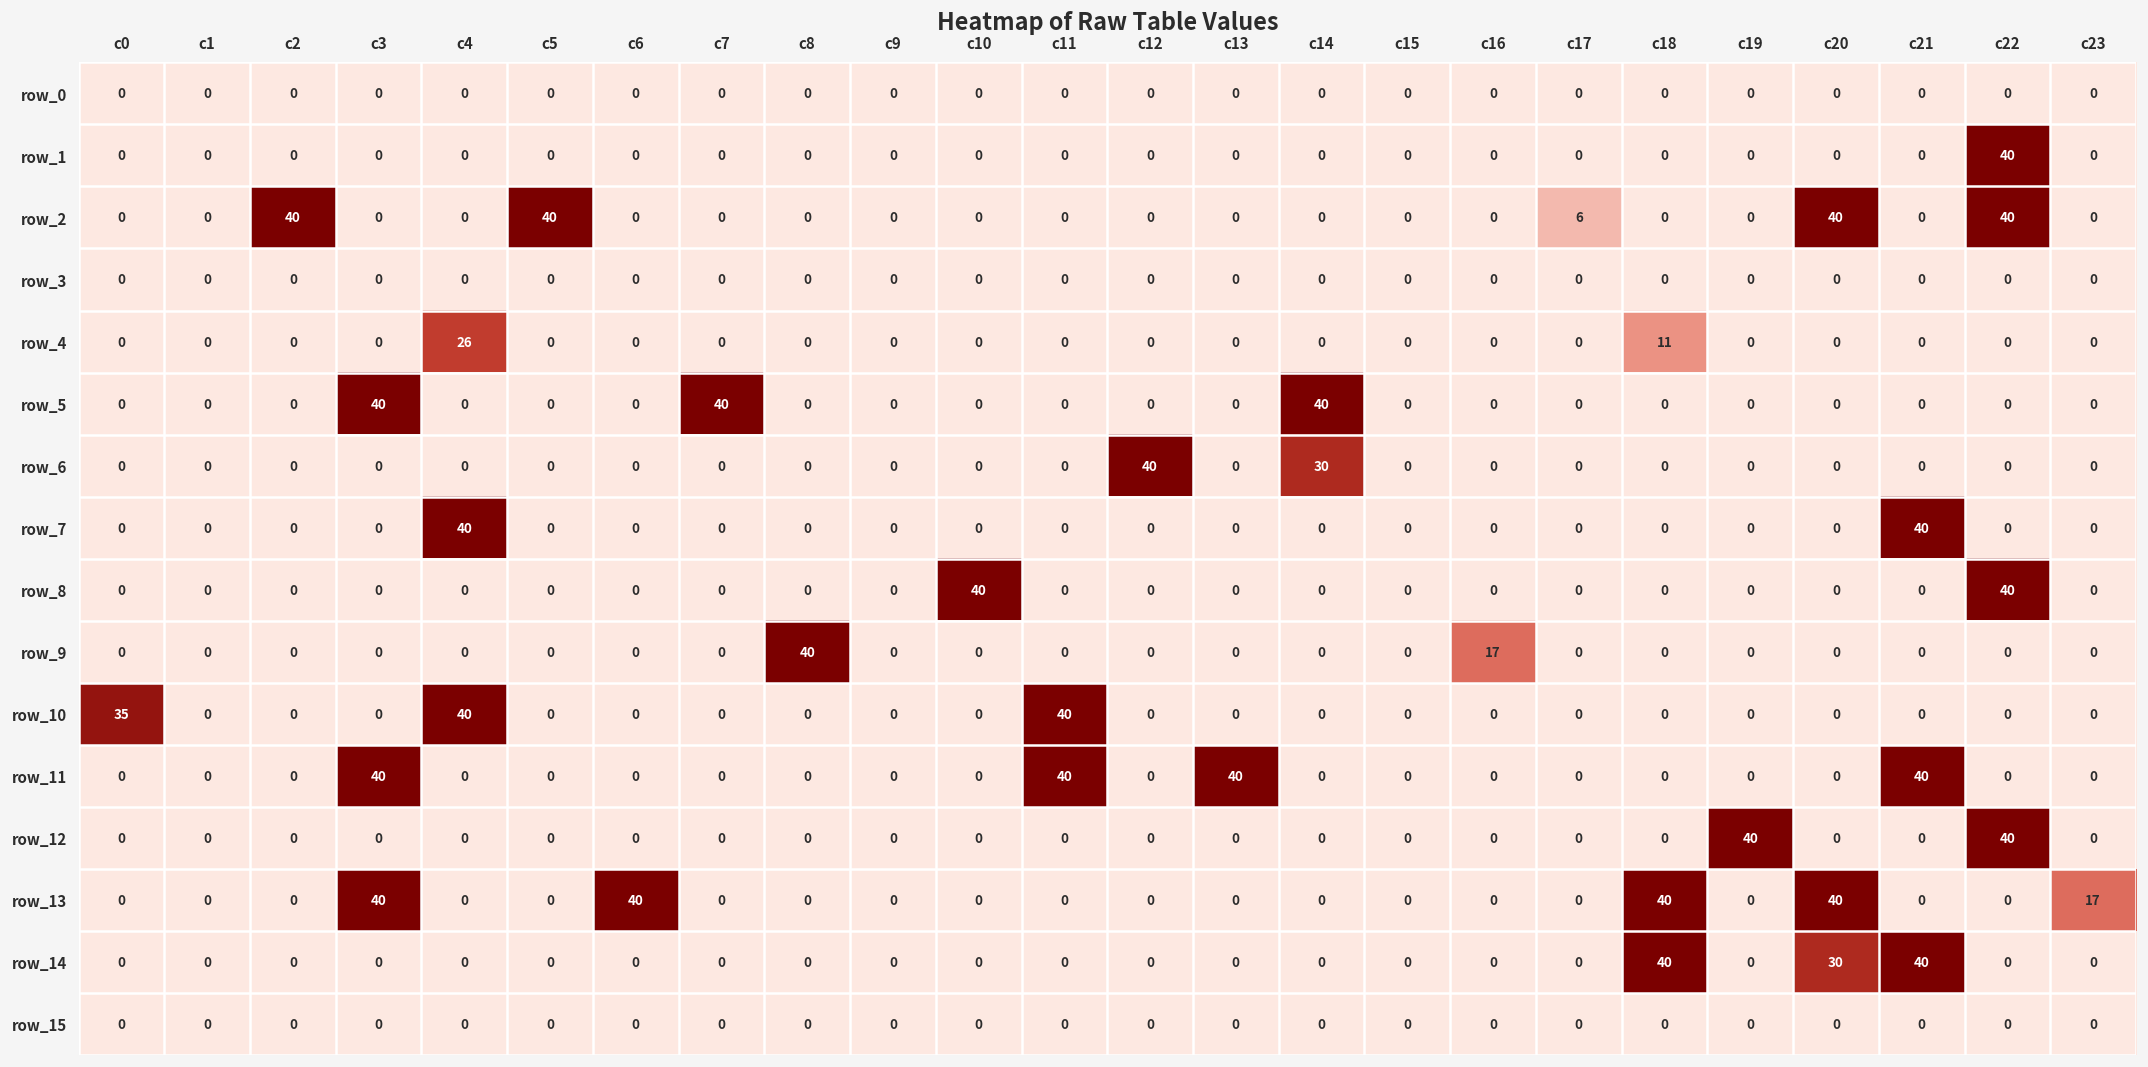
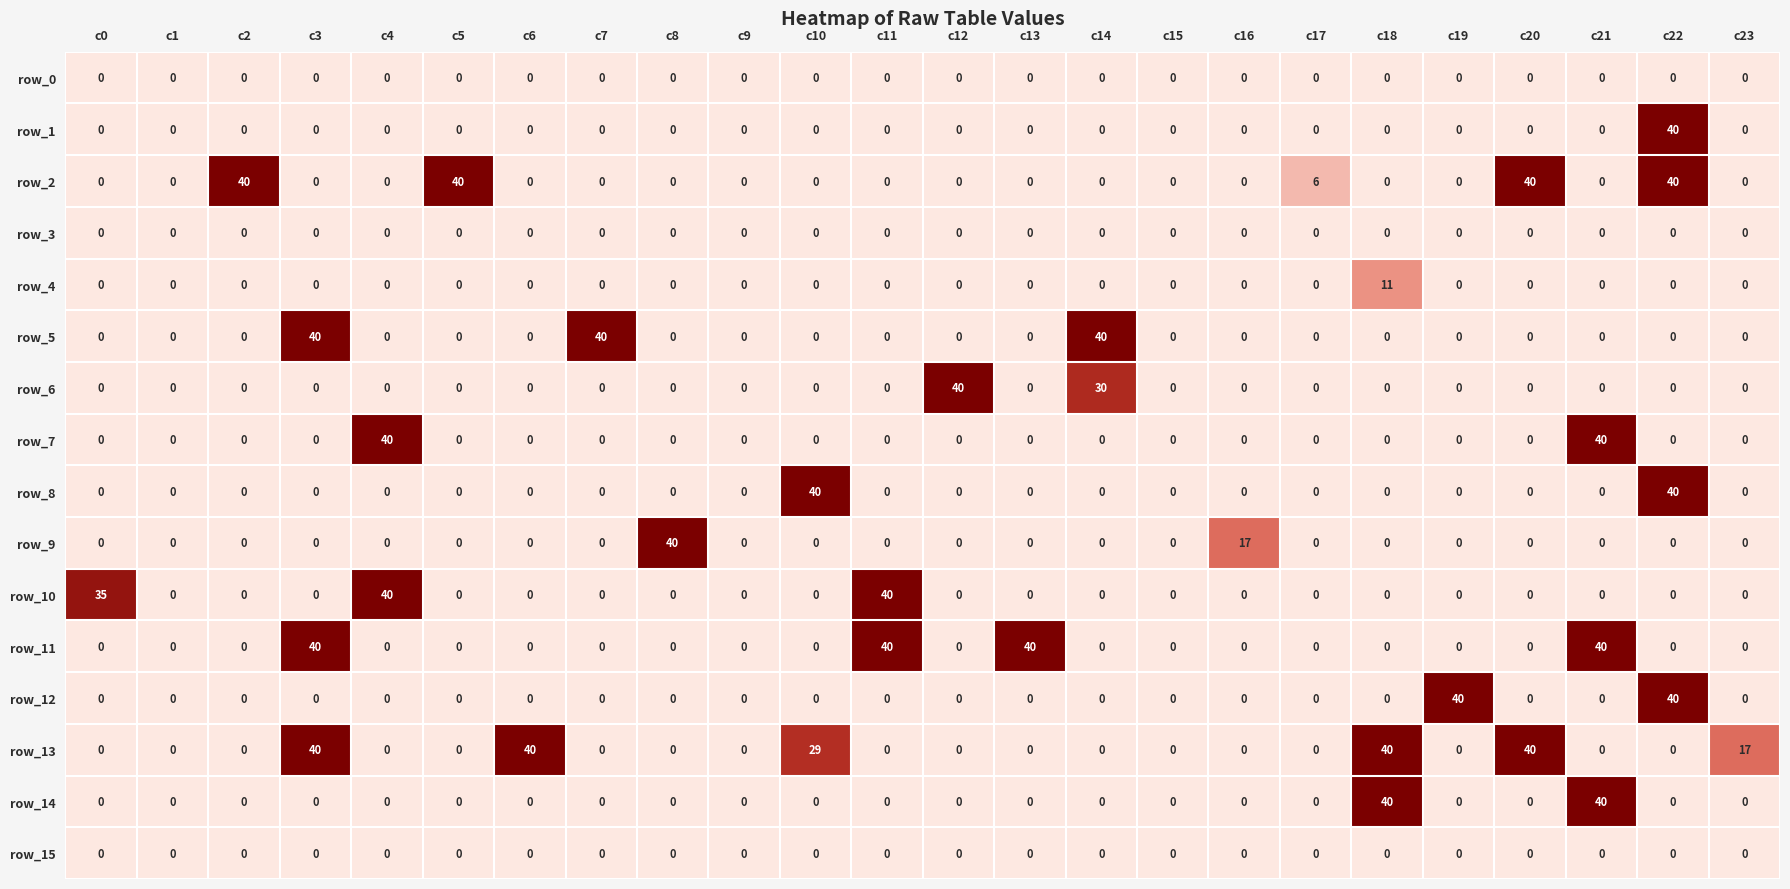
  {
    "row_4": {
      "c0": 0,
      "c1": 0,
      "c2": 0,
      "c3": 0,
-     "c4": 26,
+     "c4": 0,
      "c5": 0,
      "c6": 0,
      "c7": 0,
      "c8": 0,
      "c9": 0,
      "c10": 0,
      "c11": 0,
      "c12": 0,
      "c13": 0,
      "c14": 0,
      "c15": 0,
      "c16": 0,
      "c17": 0,
      "c18": 11,
      "c19": 0,
      "c20": 0,
      "c21": 0,
      "c22": 0,
      "c23": 0
    },
    "row_13": {
      "c0": 0,
      "c1": 0,
      "c2": 0,
      "c3": 40,
      "c4": 0,
      "c5": 0,
      "c6": 40,
      "c7": 0,
      "c8": 0,
      "c9": 0,
-     "c10": 0,
+     "c10": 29,
      "c11": 0,
      "c12": 0,
      "c13": 0,
      "c14": 0,
      "c15": 0,
      "c16": 0,
      "c17": 0,
      "c18": 40,
      "c19": 0,
      "c20": 40,
      "c21": 0,
      "c22": 0,
      "c23": 17
    },
    "row_14": {
      "c0": 0,
      "c1": 0,
      "c2": 0,
      "c3": 0,
      "c4": 0,
      "c5": 0,
      "c6": 0,
      "c7": 0,
      "c8": 0,
      "c9": 0,
      "c10": 0,
      "c11": 0,
      "c12": 0,
      "c13": 0,
      "c14": 0,
      "c15": 0,
      "c16": 0,
      "c17": 0,
      "c18": 40,
      "c19": 0,
-     "c20": 30,
+     "c20": 0,
      "c21": 40,
      "c22": 0,
      "c23": 0
    }
  }
